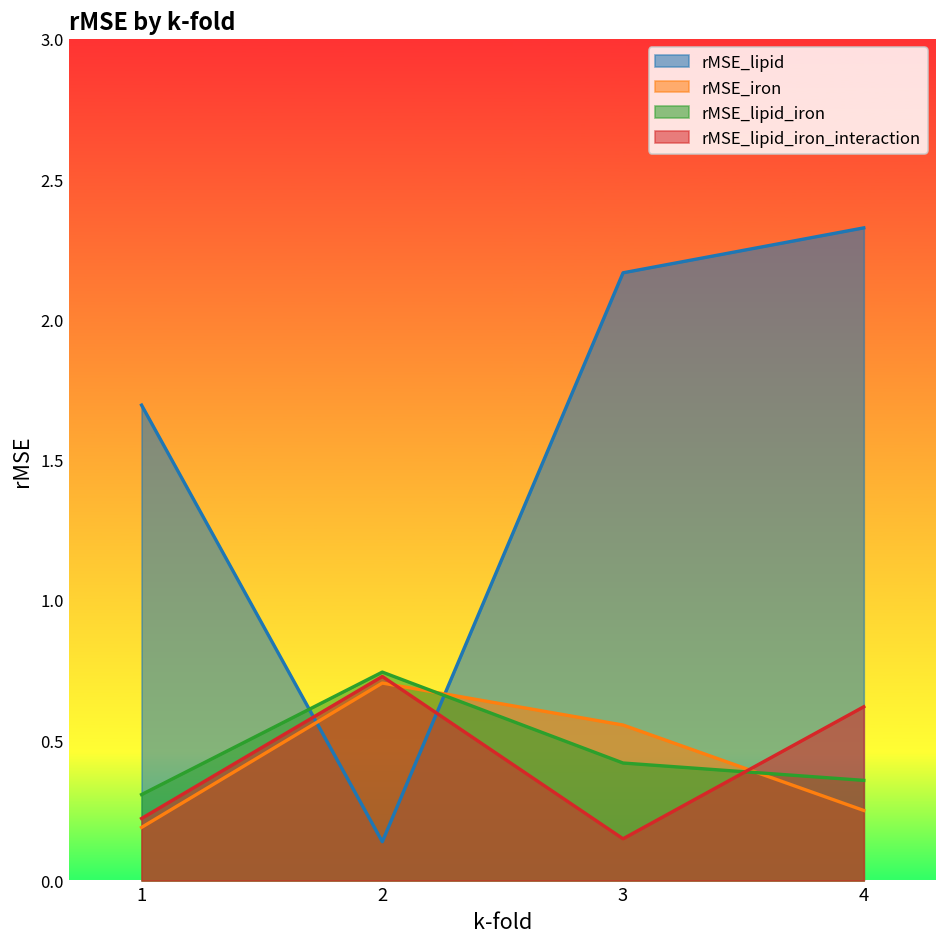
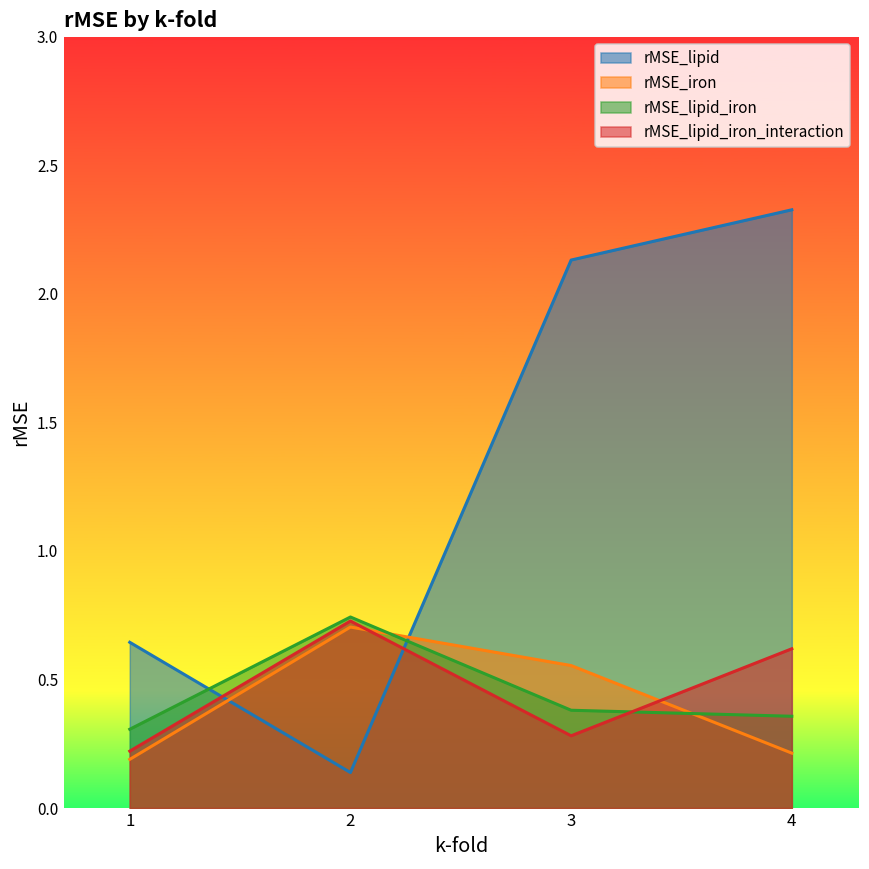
  {
    "rMSE_lipid": {
-     "1": 1.69,
+     "1": 0.64,
      "2": 0.14,
-     "3": 2.17,
+     "3": 2.13,
      "4": 2.33
    },
    "rMSE_iron": {
      "1": 0.19,
      "2": 0.70,
      "3": 0.55,
-     "4": 0.25
+     "4": 0.21
    },
    "rMSE_lipid_iron": {
      "1": 0.31,
      "2": 0.74,
-     "3": 0.42,
+     "3": 0.38,
      "4": 0.36
    },
    "rMSE_lipid_iron_interaction": {
      "1": 0.22,
      "2": 0.73,
-     "3": 0.15,
+     "3": 0.28,
      "4": 0.62
    }
  }
